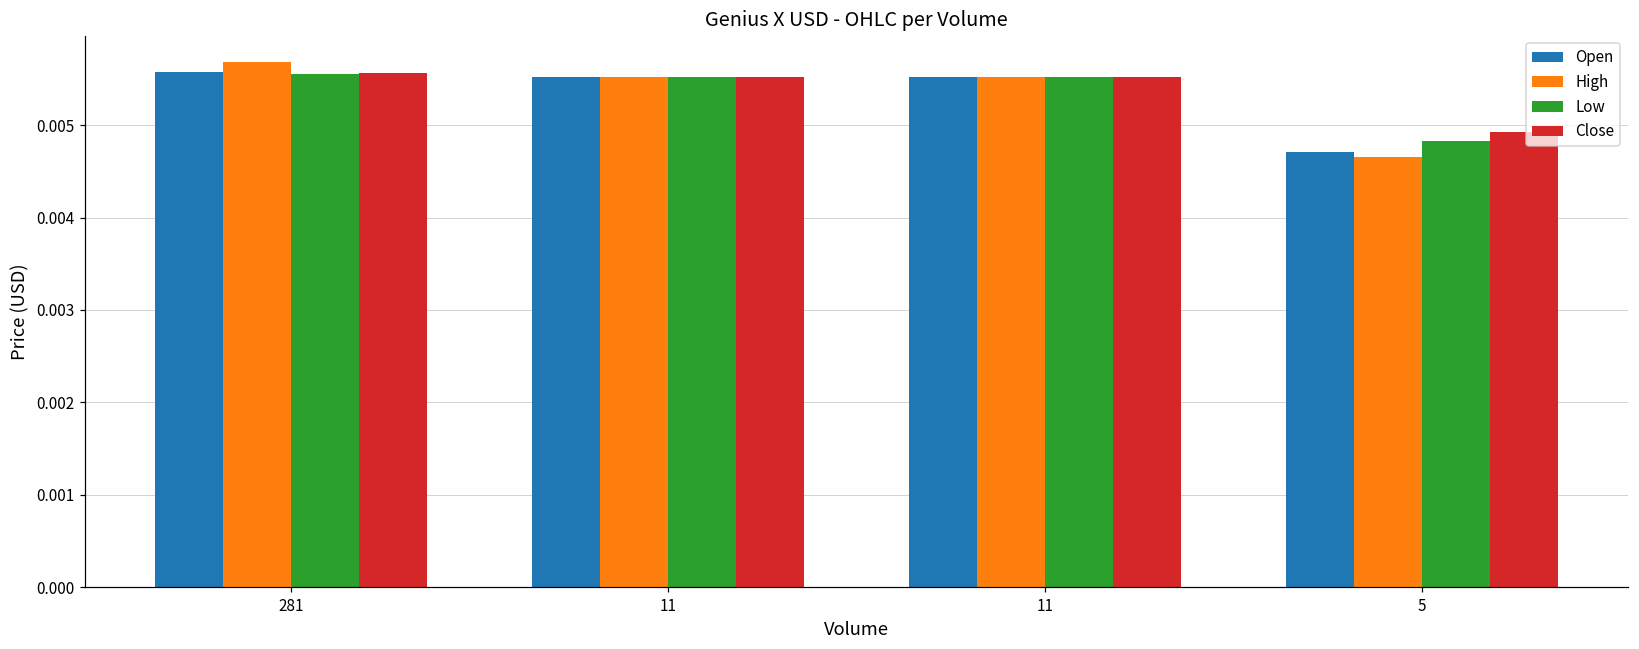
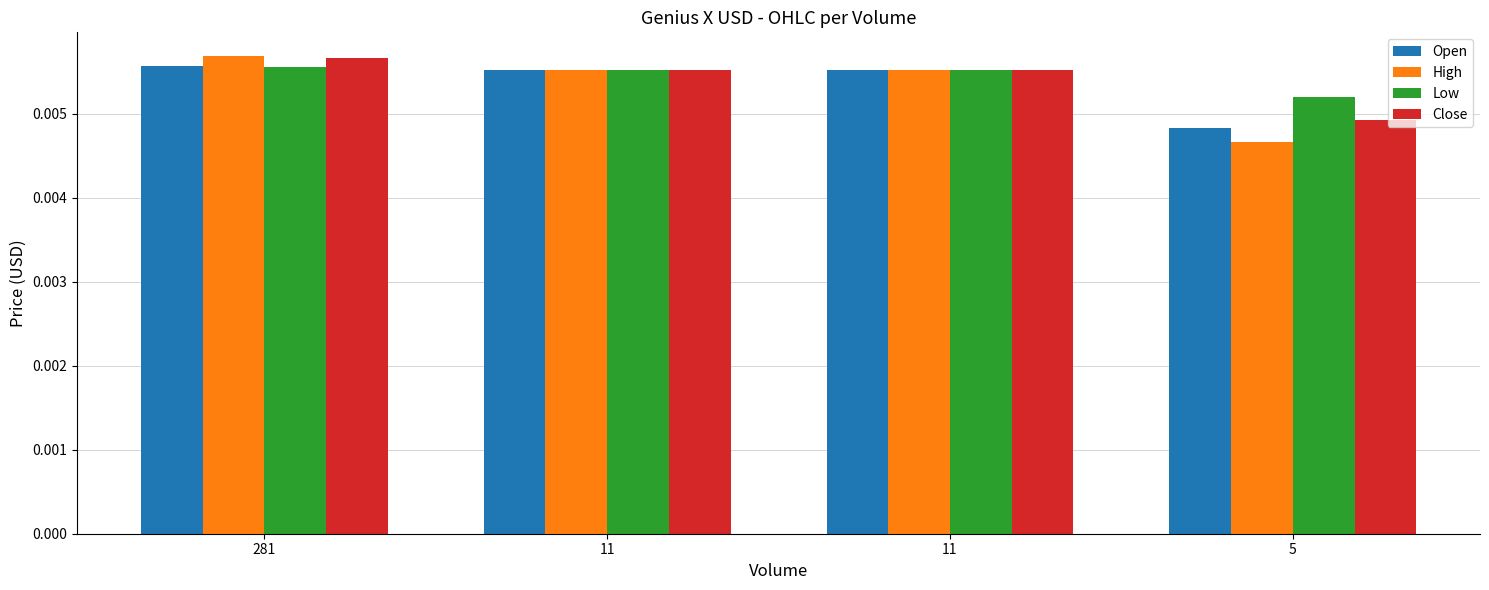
  {
    "Open": {
      "281": 0.0056,
-     "5": 0.0047
+     "5": 0.0048
    },
    "High": {
      "281": 0.0057,
      "5": 0.0047
    },
    "Low": {
      "281": 0.0056,
-     "5": 0.0048
+     "5": 0.0052
    },
    "Close": {
-     "281": 0.0056,
+     "281": 0.0057,
      "5": 0.0049
    }
  }
